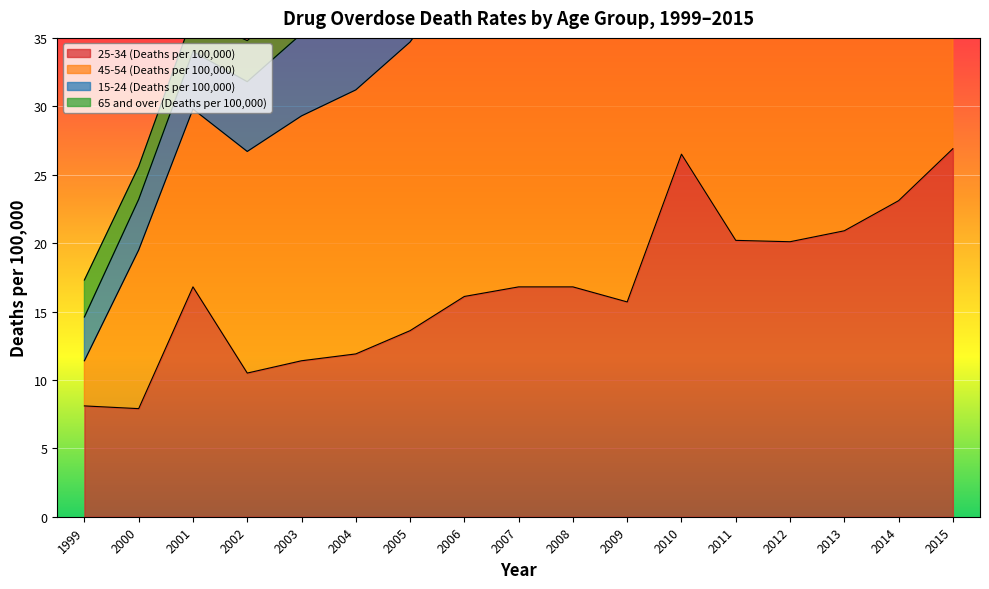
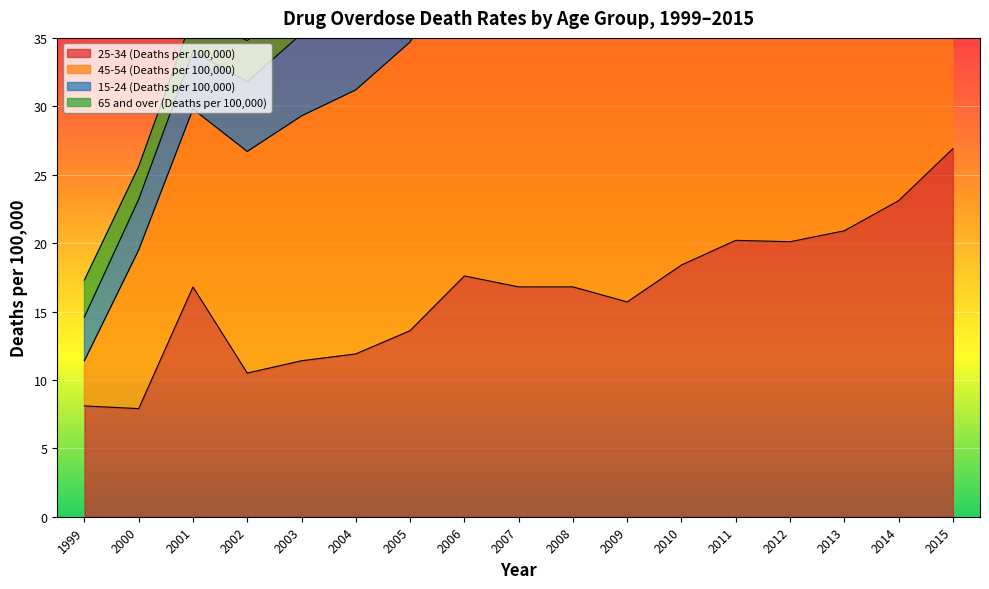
  {
    "25-34 (Deaths per 100,000)": {
      "1999": 8.1,
      "2000": 7.9,
      "2001": 16.8,
      "2002": 10.5,
      "2003": 11.4,
      "2004": 11.9,
      "2005": 13.6,
-     "2006": 16.1,
+     "2006": 17.6,
      "2007": 16.8,
      "2008": 16.8,
      "2009": 15.7,
-     "2010": 26.5,
+     "2010": 18.4,
      "2011": 20.2,
      "2012": 20.1,
      "2013": 20.9,
      "2014": 23.1,
      "2015": 26.9
    },
    "45-54 (Deaths per 100,000)": {
      "1999": 3.3,
      "2000": 11.6,
      "2002": 16.2,
      "2003": 17.9,
      "2004": 19.3,
      "2005": 21.1
    },
    "15-24 (Deaths per 100,000)": {
      "1999": 3.2,
      "2000": 3.7
    },
    "65 and over (Deaths per 100,000)": {
      "1999": 2.7,
      "2000": 2.4,
      "2002": 3.0
    }
  }
